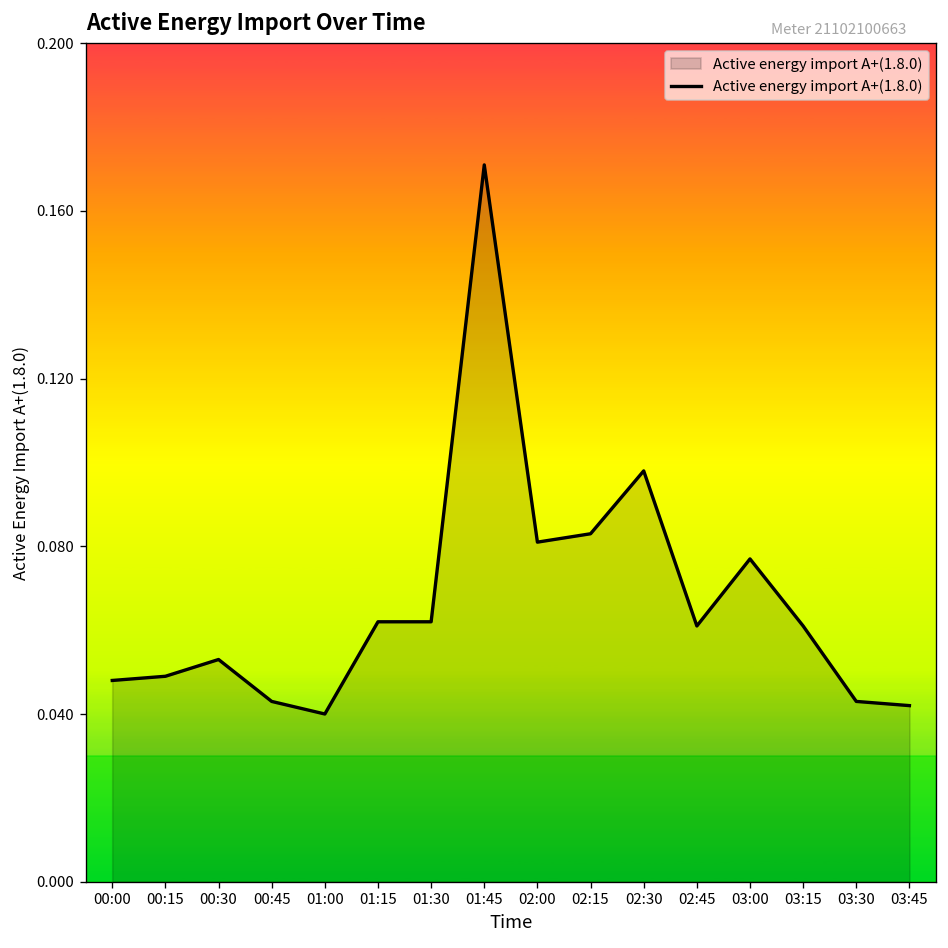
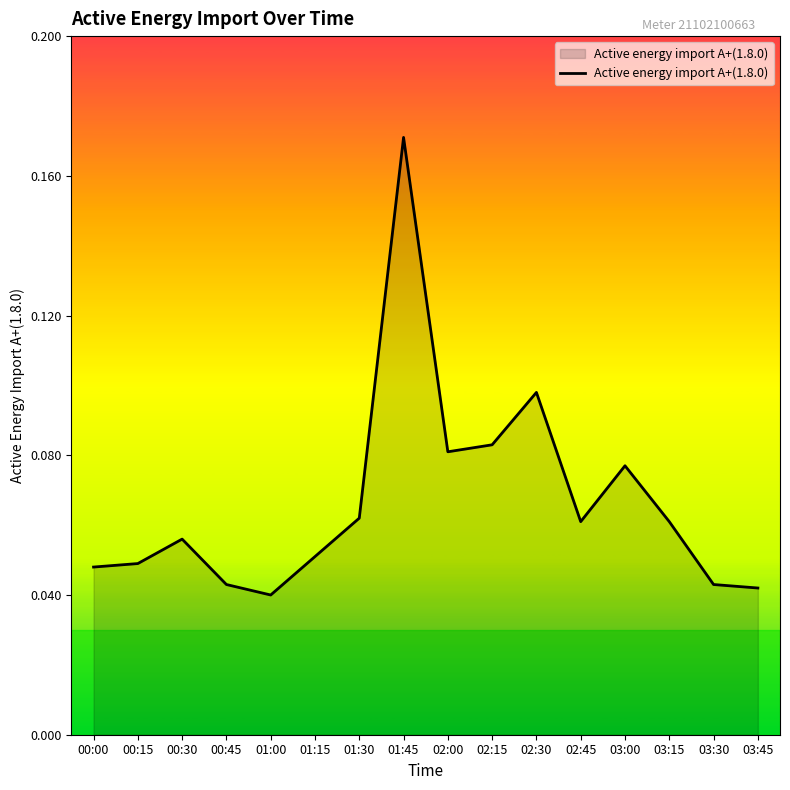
  {
    "00:00": 0.048,
    "00:15": 0.049,
-   "00:30": 0.053,
+   "00:30": 0.056,
    "00:45": 0.043,
    "01:00": 0.040,
-   "01:15": 0.062,
+   "01:15": 0.051,
    "01:30": 0.062,
    "01:45": 0.171,
    "02:00": 0.081,
    "02:15": 0.083,
    "02:30": 0.098,
    "02:45": 0.061,
    "03:00": 0.077,
    "03:15": 0.061,
    "03:30": 0.043,
    "03:45": 0.042
  }
